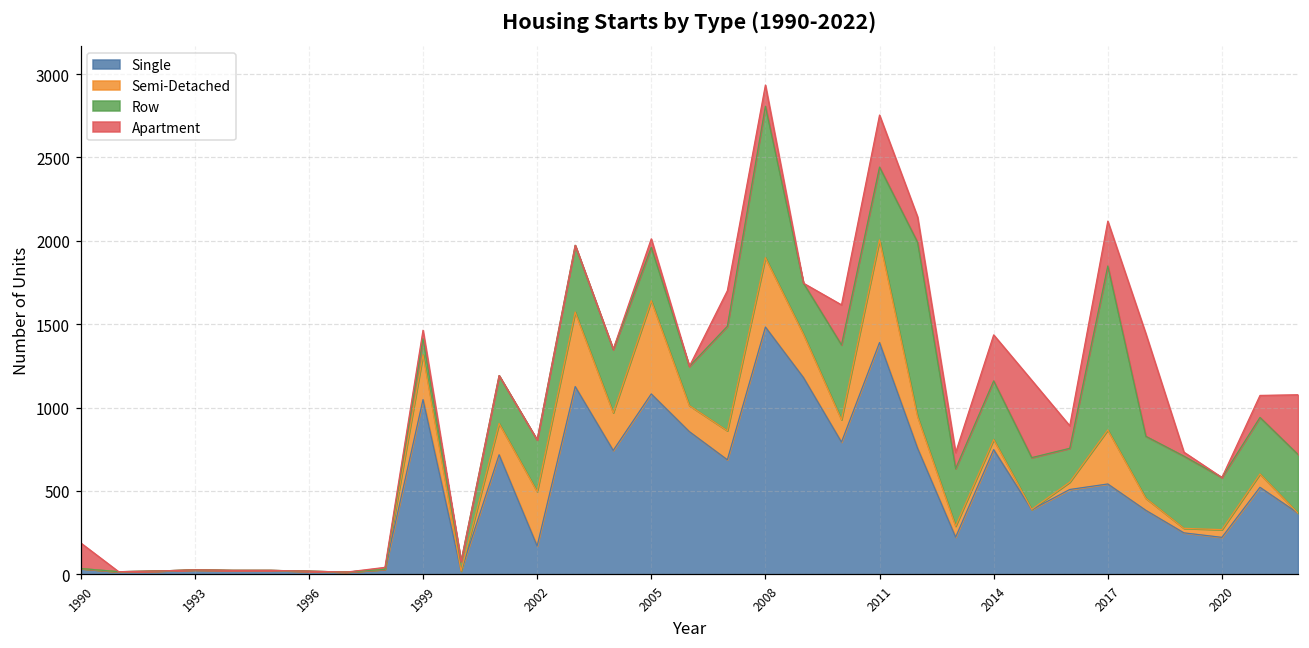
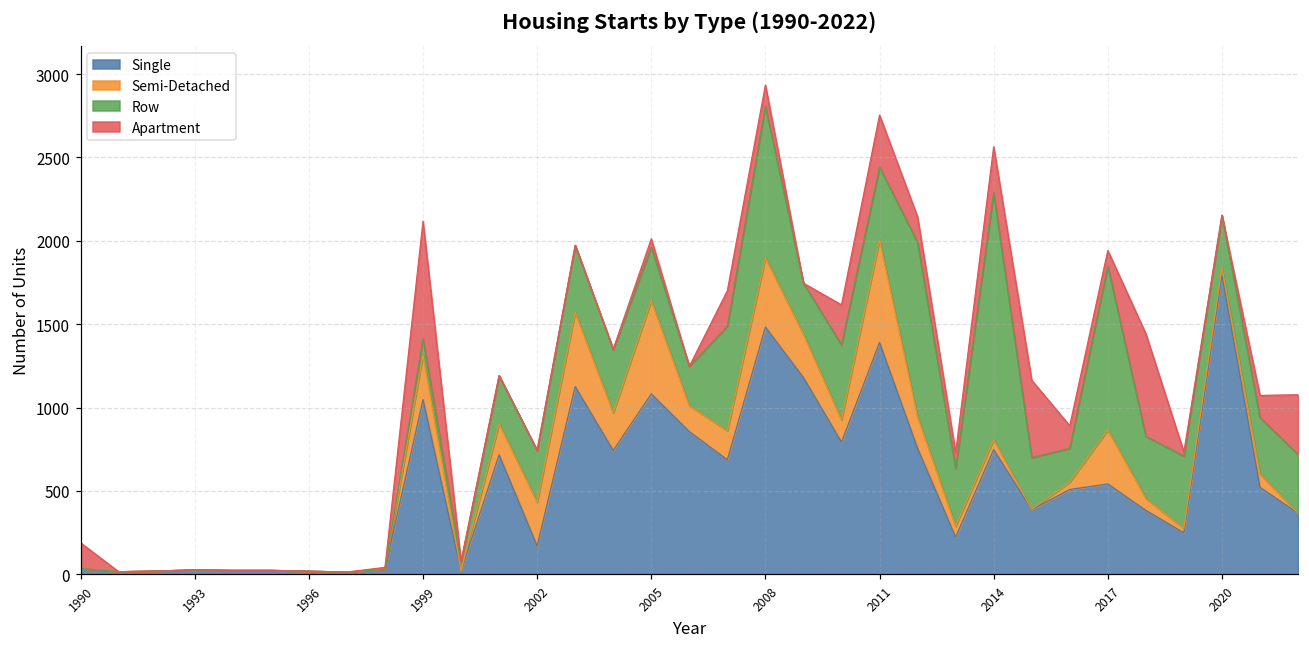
  {
    "Single": {
      "1999": 1050,
      "2002": 170,
      "2005": 1080,
      "2008": 1480,
      "2011": 1390,
      "2014": 750,
      "2017": 540,
-     "2020": 220
+     "2020": 1790
    },
    "Semi-Detached": {
      "1999": 270,
-     "2002": 330,
+     "2002": 260,
      "2005": 560,
      "2008": 420,
      "2011": 620,
      "2014": 60,
      "2017": 320,
      "2020": 50
    },
    "Row": {
      "1999": 100,
      "2005": 320,
      "2008": 910,
      "2011": 440,
-     "2014": 350,
+     "2014": 1480,
      "2017": 980
    },
    "Apartment": {
      "1990": 150,
-     "1999": 50,
+     "1999": 700,
      "2005": 50,
      "2008": 130,
      "2011": 310,
      "2014": 280,
-     "2017": 270
+     "2017": 90
    }
  }
